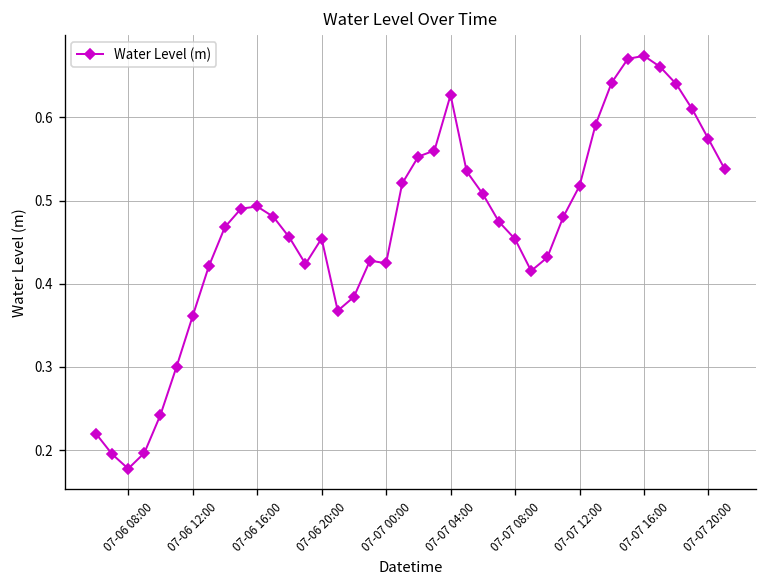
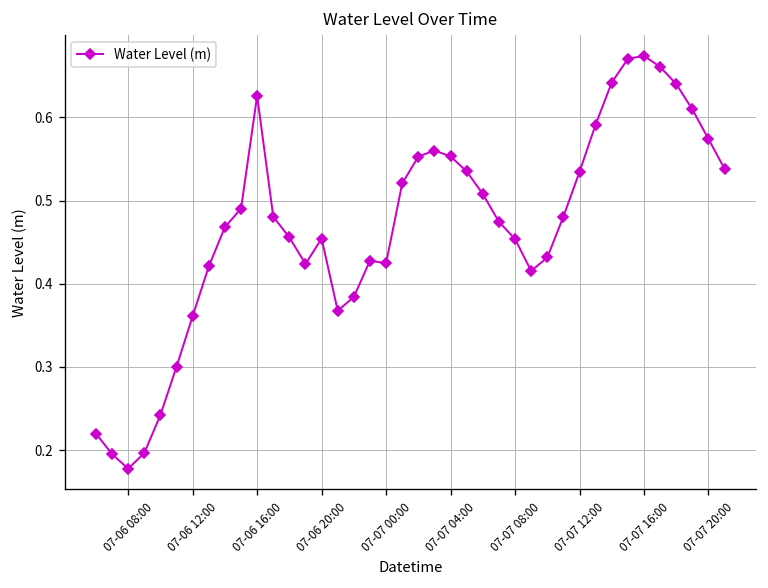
  {
    "07-06 08:00": 0.18,
    "07-06 12:00": 0.36,
-   "07-06 16:00": 0.49,
+   "07-06 16:00": 0.63,
    "07-06 20:00": 0.45,
    "07-07 00:00": 0.42,
-   "07-07 04:00": 0.63,
+   "07-07 04:00": 0.55,
    "07-07 08:00": 0.45,
-   "07-07 12:00": 0.52,
+   "07-07 12:00": 0.53,
    "07-07 16:00": 0.67,
    "07-07 20:00": 0.57
  }
